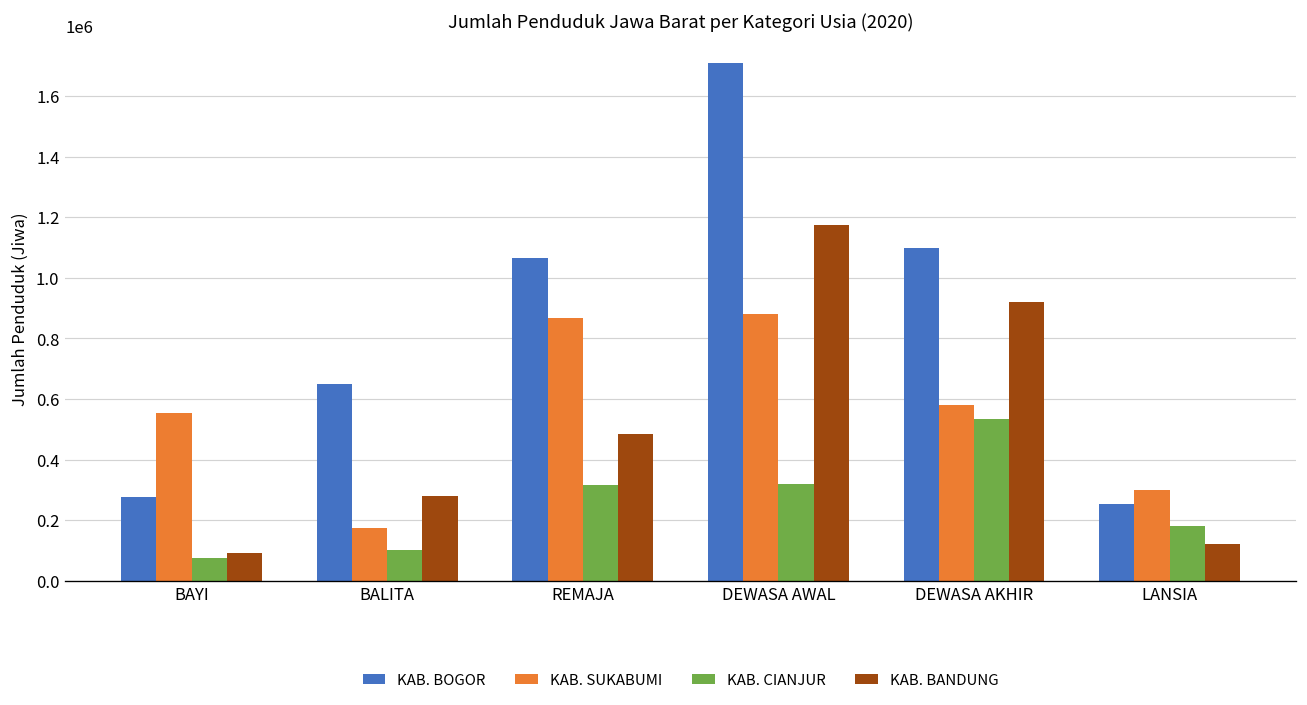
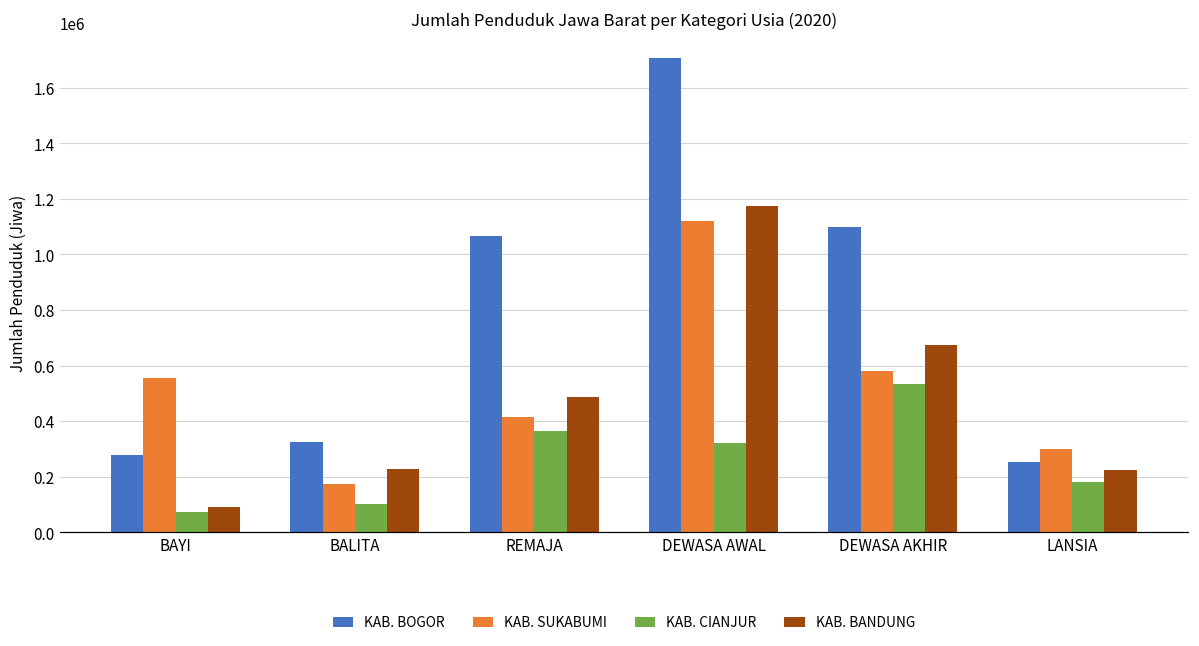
  {
    "KAB. BOGOR": {
      "BAYI": 280000,
-     "BALITA": 650000,
+     "BALITA": 330000,
      "REMAJA": 1070000,
      "DEWASA AWAL": 1710000,
      "DEWASA AKHIR": 1100000,
      "LANSIA": 250000
    },
    "KAB. SUKABUMI": {
      "BAYI": 550000,
      "BALITA": 170000,
-     "REMAJA": 870000,
-     "DEWASA AWAL": 880000,
+     "REMAJA": 420000,
+     "DEWASA AWAL": 1120000,
      "DEWASA AKHIR": 580000,
      "LANSIA": 300000
    },
    "KAB. CIANJUR": {
      "BAYI": 70000,
      "BALITA": 100000,
-     "REMAJA": 320000,
+     "REMAJA": 360000,
      "DEWASA AWAL": 320000,
      "DEWASA AKHIR": 530000,
      "LANSIA": 180000
    },
    "KAB. BANDUNG": {
      "BAYI": 90000,
-     "BALITA": 280000,
+     "BALITA": 230000,
      "REMAJA": 490000,
      "DEWASA AWAL": 1180000,
-     "DEWASA AKHIR": 920000,
-     "LANSIA": 120000
+     "DEWASA AKHIR": 670000,
+     "LANSIA": 220000
    }
  }
